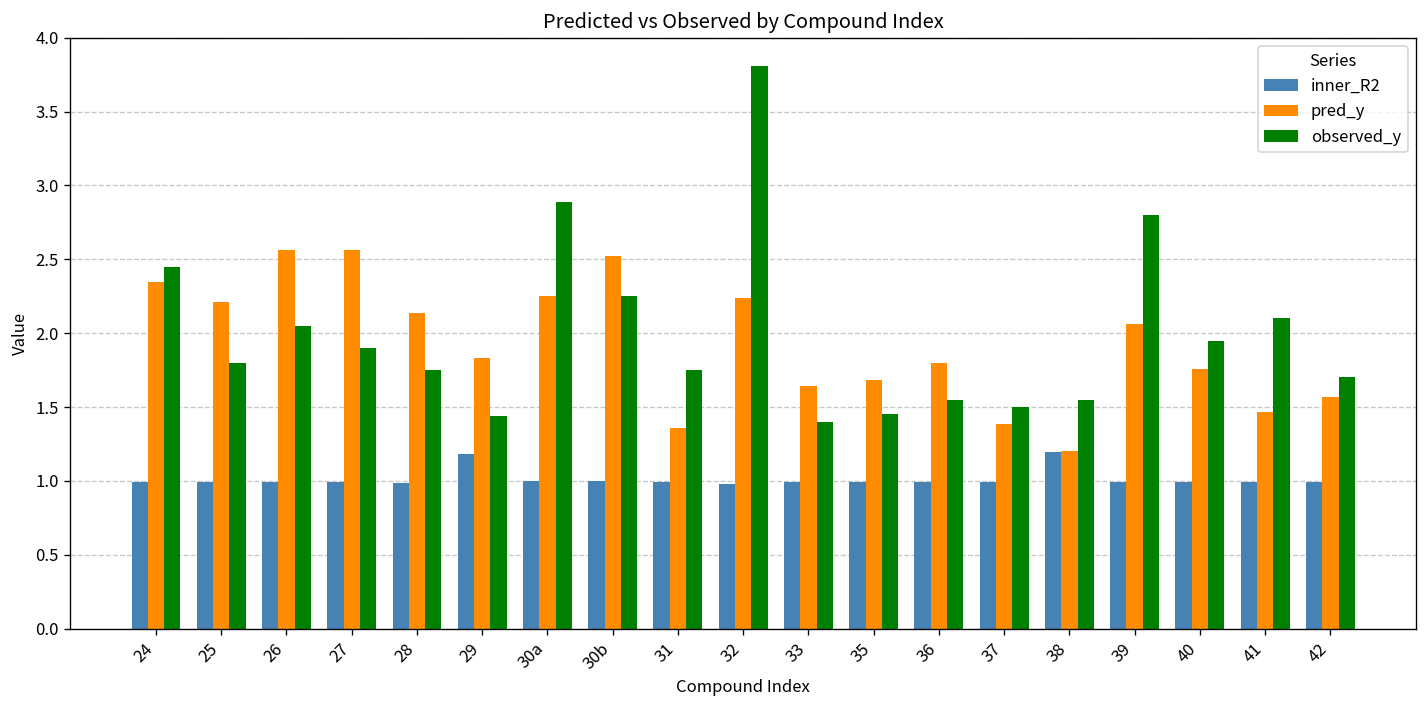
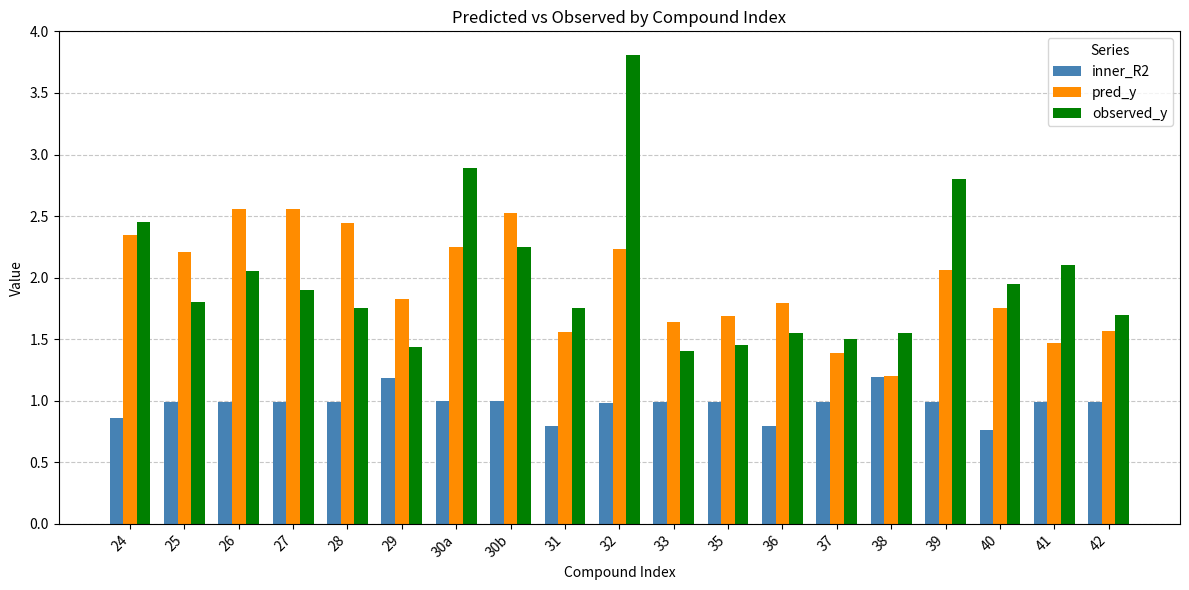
  {
    "inner_R2": {
-     "24": 0.99,
+     "24": 0.86,
      "25": 0.99,
      "26": 0.99,
      "27": 0.99,
      "28": 0.99,
      "29": 1.18,
      "30a": 1.00,
      "30b": 1.00,
-     "31": 0.99,
+     "31": 0.80,
      "32": 0.98,
      "33": 0.99,
      "35": 0.99,
-     "36": 0.99,
+     "36": 0.79,
      "37": 0.99,
      "38": 1.20,
      "39": 0.99,
-     "40": 0.99,
+     "40": 0.76,
      "41": 0.99,
      "42": 0.99
    },
    "pred_y": {
      "24": 2.35,
      "25": 2.21,
      "26": 2.56,
      "27": 2.56,
-     "28": 2.13,
+     "28": 2.45,
      "29": 1.83,
      "30a": 2.25,
      "30b": 2.52,
-     "31": 1.36,
+     "31": 1.56,
      "32": 2.23,
      "33": 1.64,
      "35": 1.69,
      "36": 1.80,
      "37": 1.38,
      "38": 1.20,
      "39": 2.06,
      "40": 1.76,
      "41": 1.47,
      "42": 1.57
    },
    "observed_y": {
      "24": 2.45,
      "25": 1.80,
      "26": 2.05,
      "27": 1.90,
      "28": 1.75,
      "29": 1.44,
      "30a": 2.89,
      "30b": 2.25,
      "31": 1.75,
      "32": 3.81,
      "33": 1.40,
      "35": 1.45,
      "36": 1.55,
      "37": 1.50,
      "38": 1.55,
      "39": 2.80,
      "40": 1.95,
      "41": 2.10,
      "42": 1.70
    }
  }
